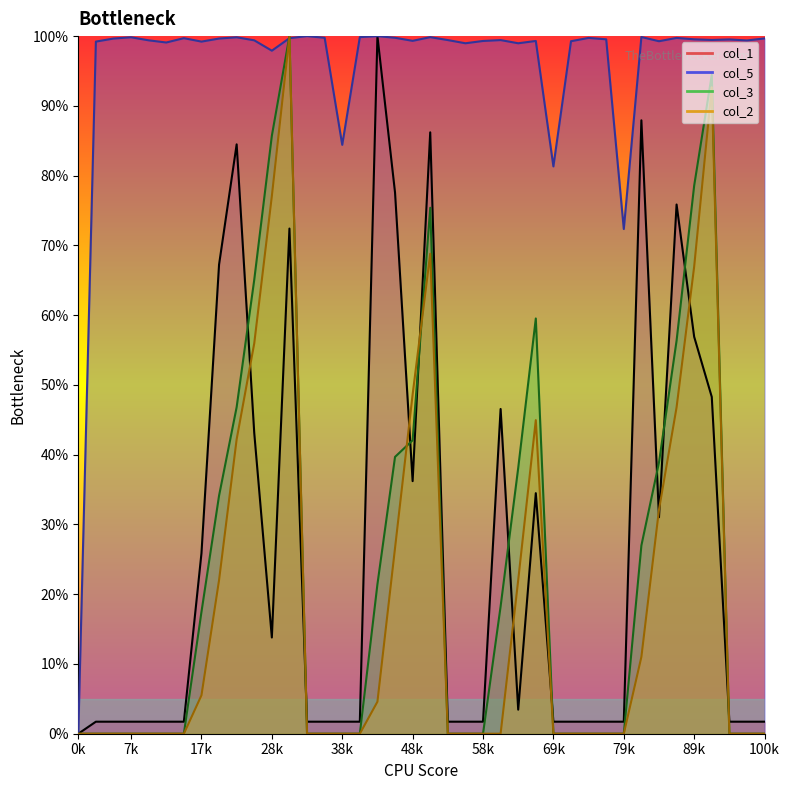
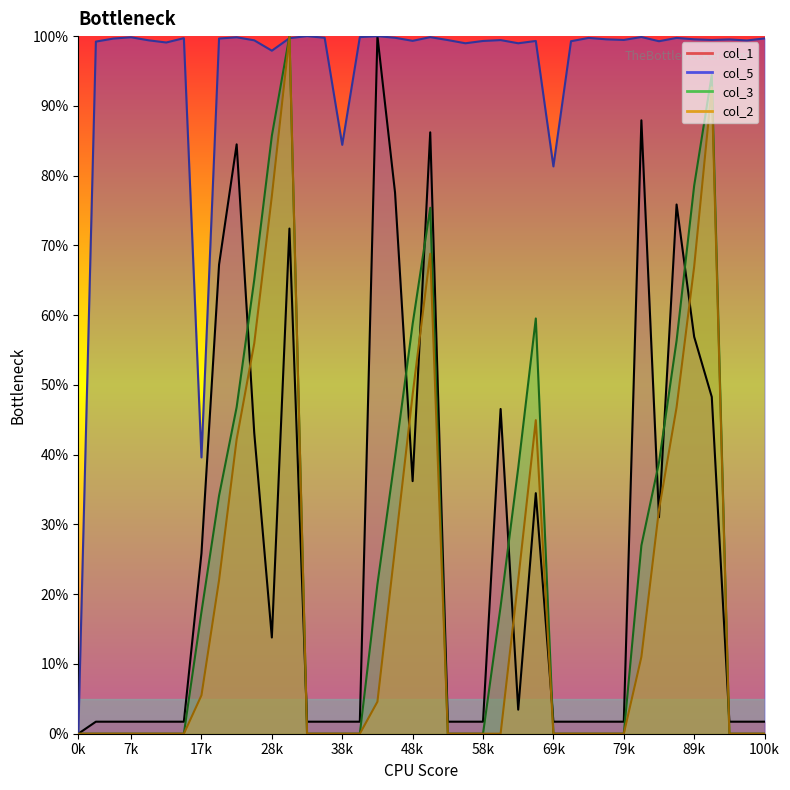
  {
    "col_5": {
      "7k": "100%",
-     "17k": "99%",
+     "17k": "40%",
      "28k": "98%",
      "38k": "84%",
      "48k": "99%",
      "58k": "99%",
      "69k": "81%",
-     "79k": "72%",
+     "79k": "99%",
      "89k": "100%",
      "100k": "100%"
    },
    "col_3": {
      "17k": "17%",
      "28k": "86%",
-     "48k": "42%",
+     "48k": "59%",
      "89k": "79%"
    }
  }
